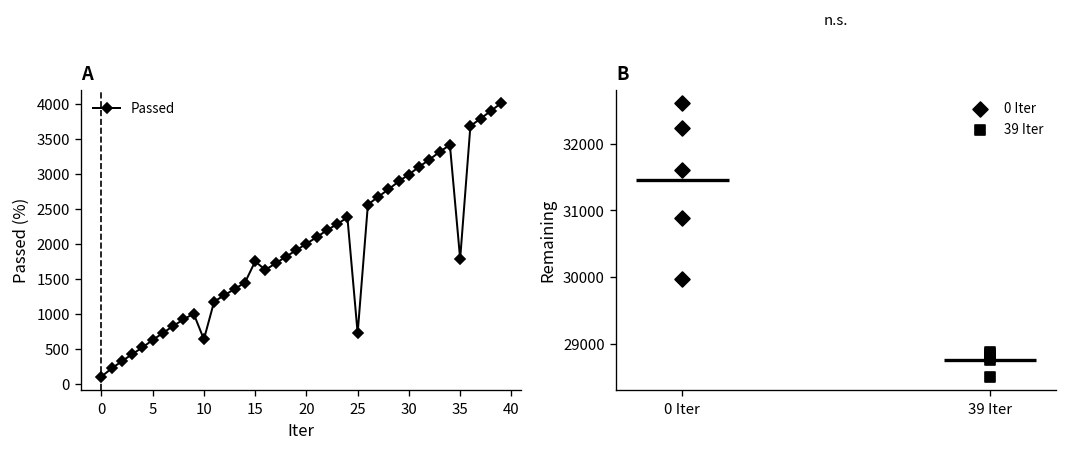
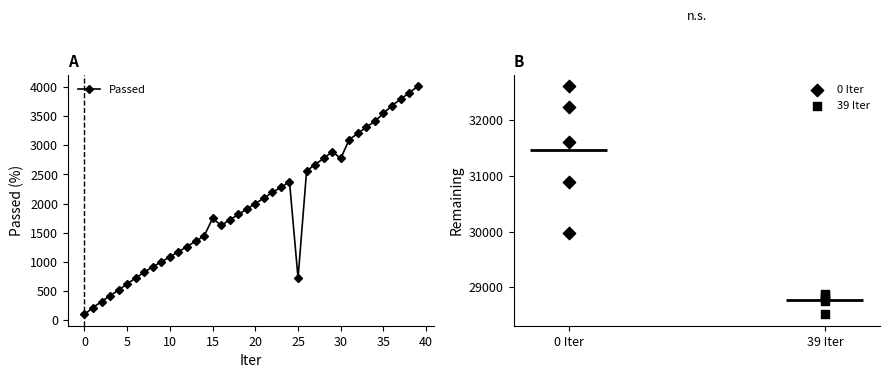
  {
    "A": {
      "0": 100,
      "5": 600,
-     "10": 600,
+     "10": 1100,
      "15": 1700,
      "20": 2000,
      "25": 700,
-     "30": 3000,
-     "35": 1800
+     "30": 2800,
+     "35": 3500
    }
  }
